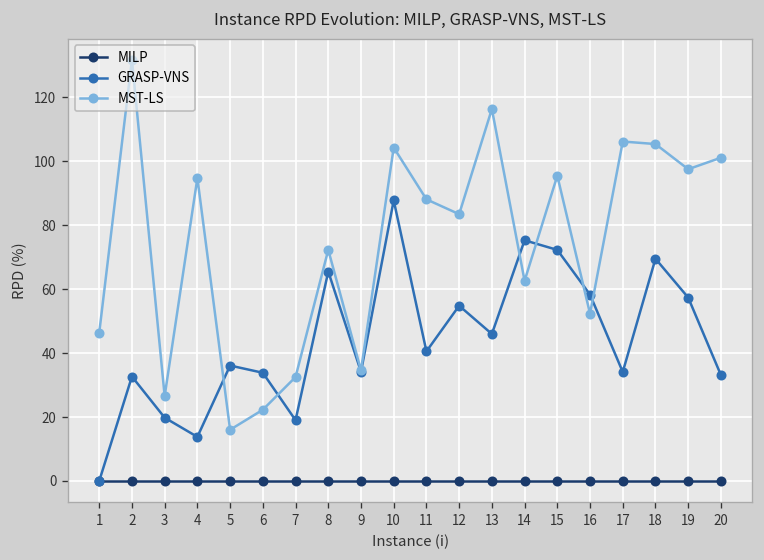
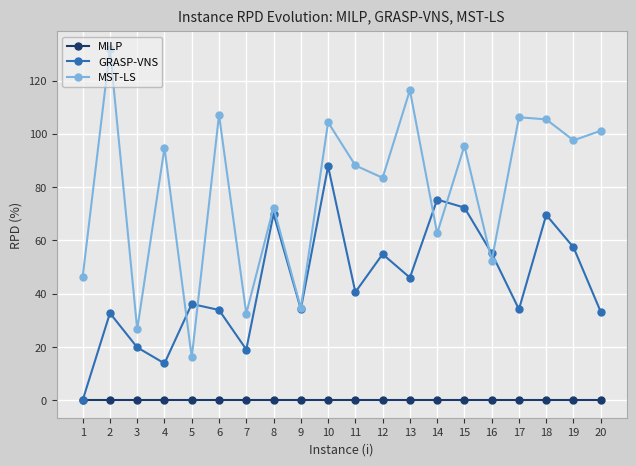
  {
    "MILP": {
      "2": 0,
      "3": 0,
      "4": 0,
      "5": 0,
      "6": 0,
      "7": 0,
      "8": 0,
      "9": 0,
      "10": 0,
      "11": 0,
      "12": 0,
      "13": 0,
      "14": 0,
      "15": 0,
      "16": 0,
      "17": 0,
      "18": 0,
      "19": 0,
      "20": 0
    },
    "GRASP-VNS": {
      "2": 33,
      "3": 20,
      "4": 14,
      "5": 36,
      "6": 34,
      "7": 19,
-     "8": 66,
+     "8": 70,
      "10": 88,
      "11": 41,
      "12": 55,
      "13": 46,
      "14": 75,
      "15": 72,
-     "16": 58,
+     "16": 55,
      "17": 34,
      "18": 70,
      "19": 57,
      "20": 33
    },
    "MST-LS": {
      "1": 46,
      "3": 27,
      "4": 95,
      "5": 16,
-     "6": 22,
+     "6": 107,
      "7": 33,
      "8": 72,
      "10": 104,
      "11": 88,
      "12": 83,
      "13": 116,
      "14": 63,
      "15": 96,
      "16": 52,
      "17": 106,
      "18": 105,
      "19": 98,
      "20": 101
    }
  }
